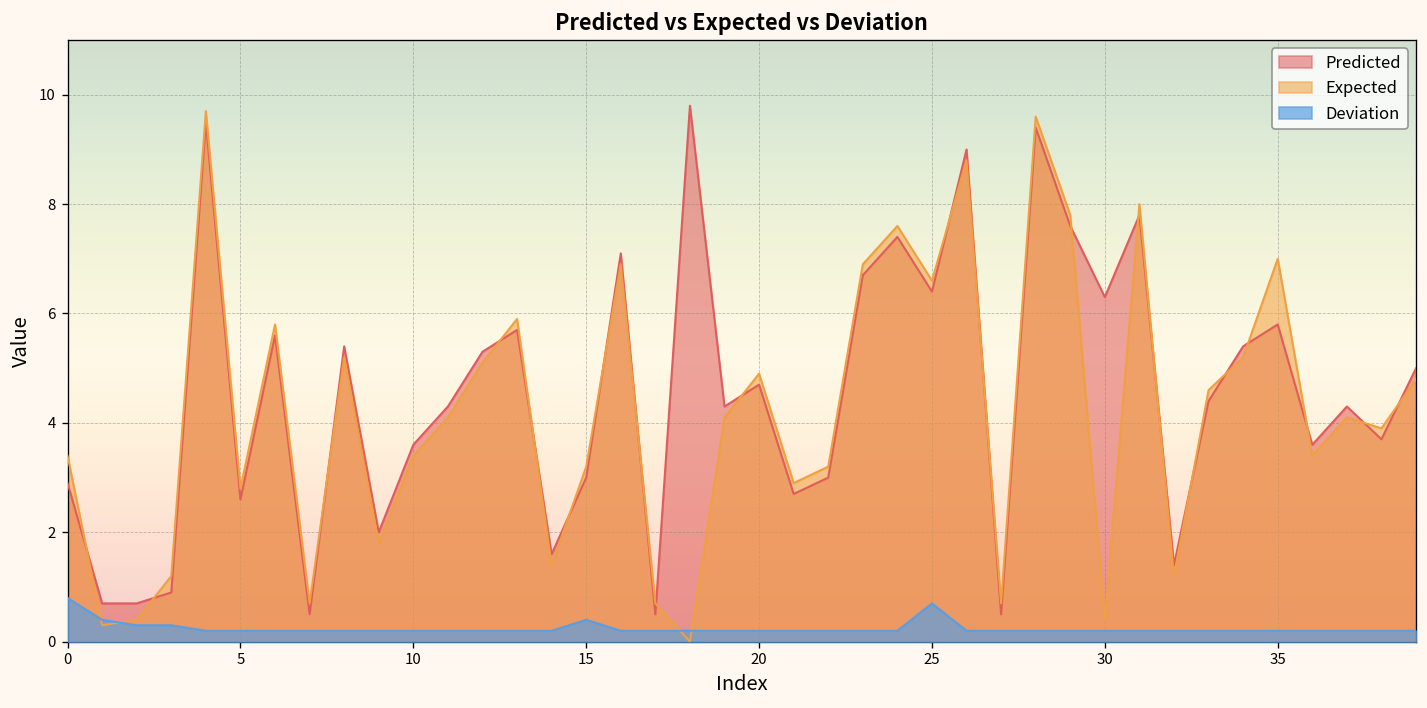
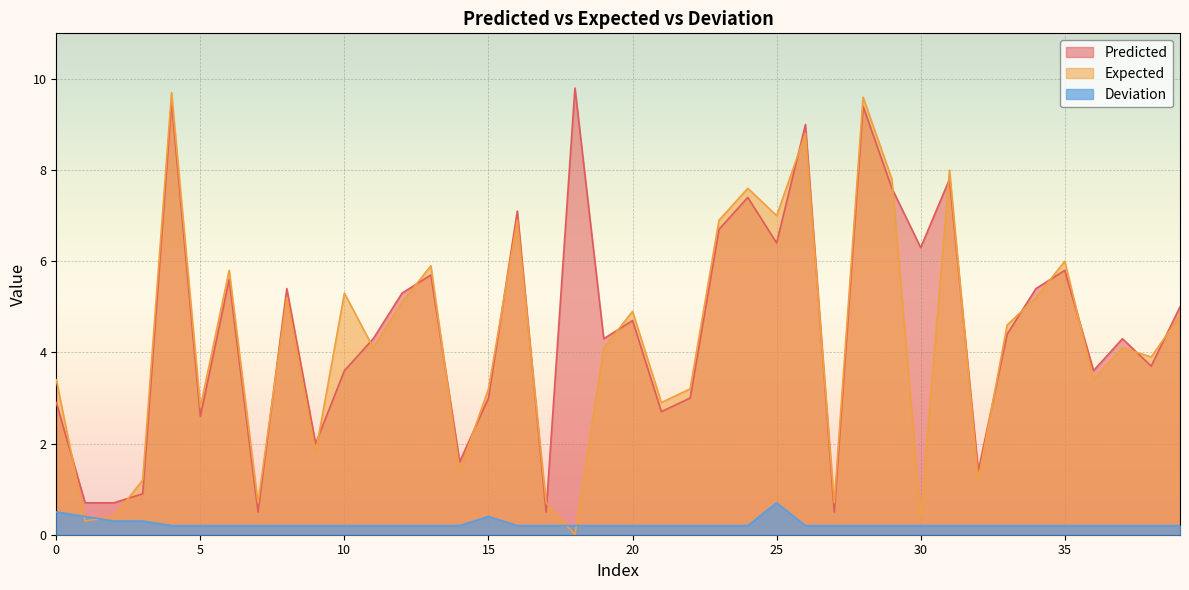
  {
    "Predicted": {
      "0": 2.9,
      "5": 2.6,
      "10": 3.6,
      "15": 3.0,
      "20": 4.7,
      "25": 6.4,
      "30": 6.3,
      "35": 5.8
    },
    "Expected": {
      "0": 3.4,
      "5": 2.8,
-     "10": 3.4,
+     "10": 5.3,
      "15": 3.2,
      "20": 4.9,
-     "25": 6.6,
+     "25": 7.0,
      "30": 0.4,
-     "35": 7
+     "35": 6
    },
    "Deviation": {
-     "0": 0.8,
+     "0": 0.5,
      "5": 0.2,
      "10": 0.2,
      "15": 0.4,
      "20": 0.2,
      "25": 0.7,
      "30": 0.2,
      "35": 0.2
    }
  }
